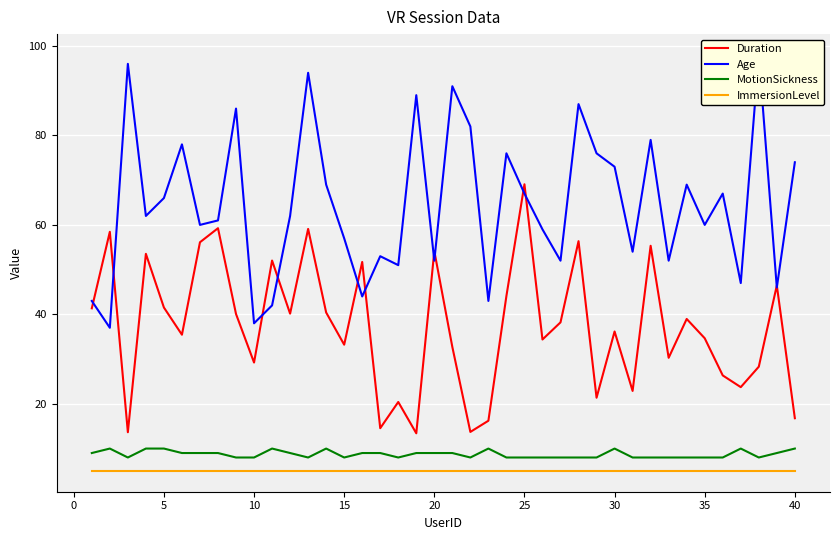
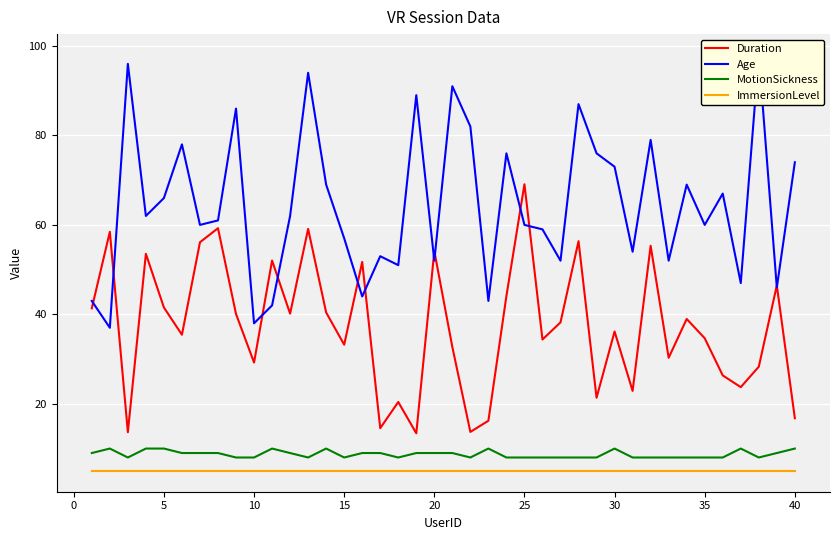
  {
    "Duration": {
      "5": 42,
      "10": 29,
      "15": 33,
      "20": 54,
      "25": 69,
      "30": 36,
      "35": 35,
      "40": 17
    },
    "Age": {
      "5": 66,
      "10": 38,
      "15": 57,
      "20": 52,
-     "25": 67,
+     "25": 60,
      "30": 73,
      "35": 60,
      "40": 74
    },
    "MotionSickness": {
      "5": 10,
      "10": 8,
      "15": 8,
      "20": 9,
      "25": 8,
      "30": 10,
      "35": 8,
      "40": 10
    },
    "ImmersionLevel": {
      "5": 5,
      "10": 5,
      "15": 5,
      "20": 5,
      "25": 5,
      "30": 5,
      "35": 5,
      "40": 5
    }
  }
